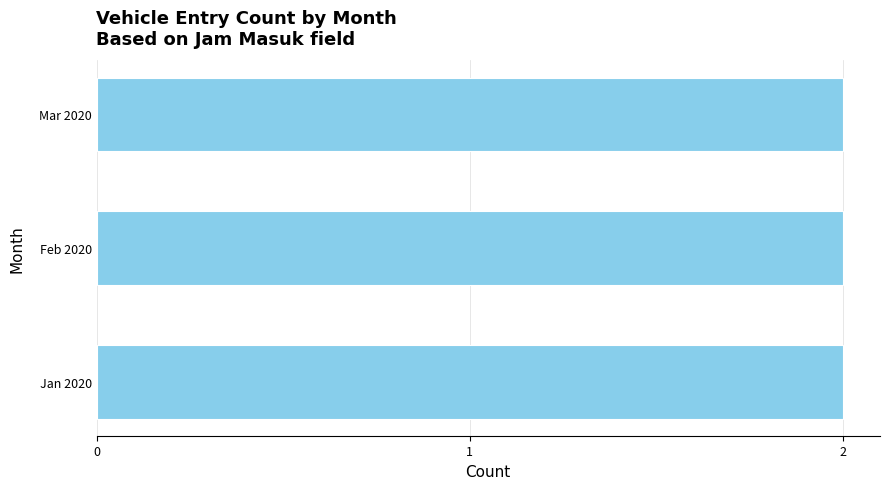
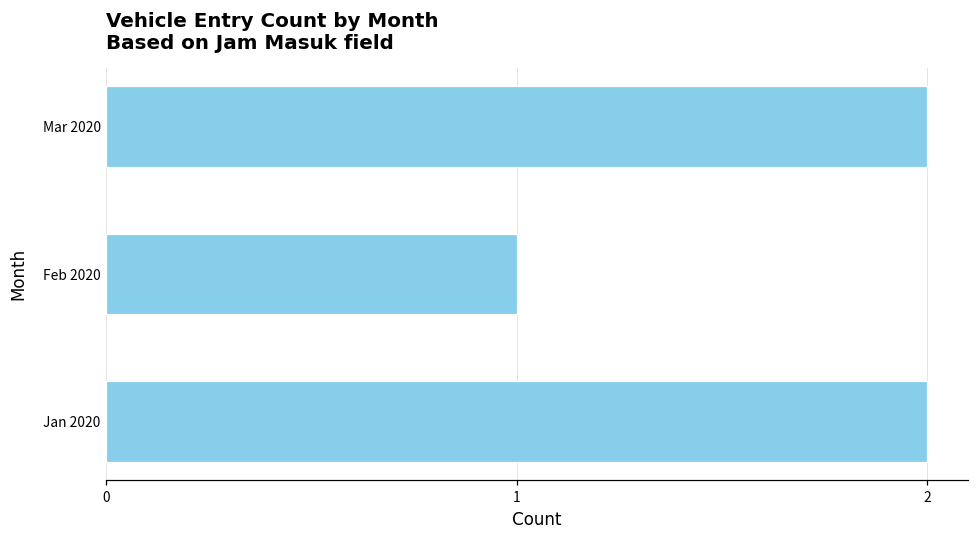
  {
    "Mar 2020": 2,
-   "Feb 2020": 2,
+   "Feb 2020": 1,
    "Jan 2020": 2
  }
